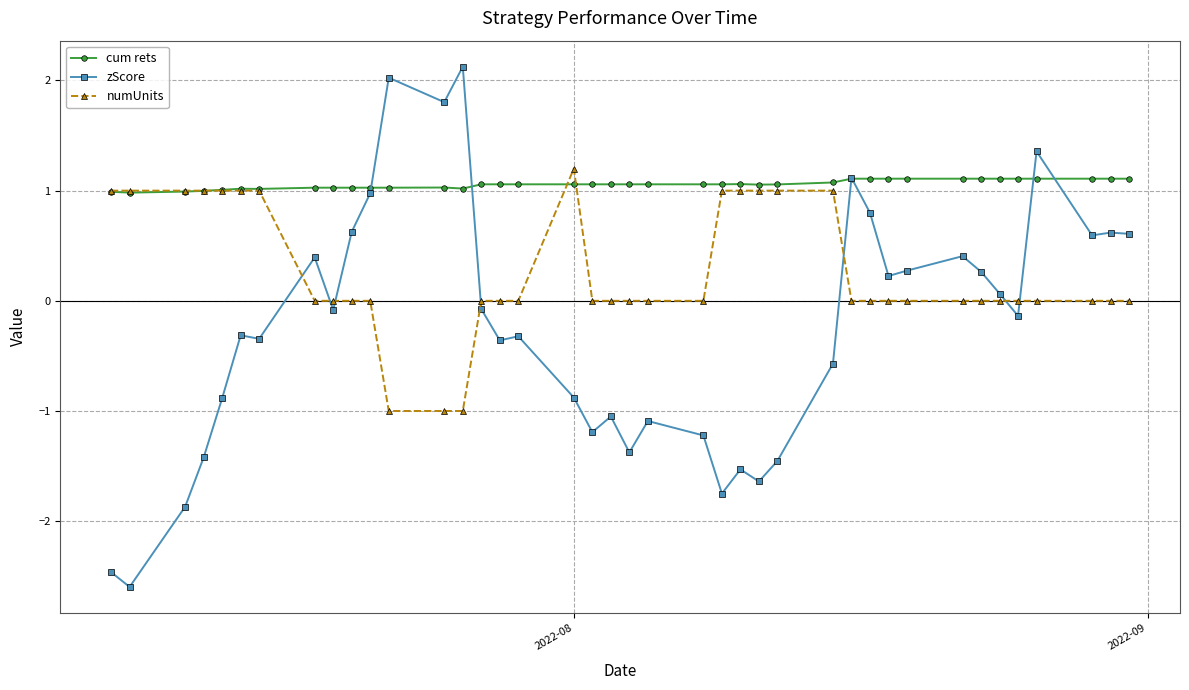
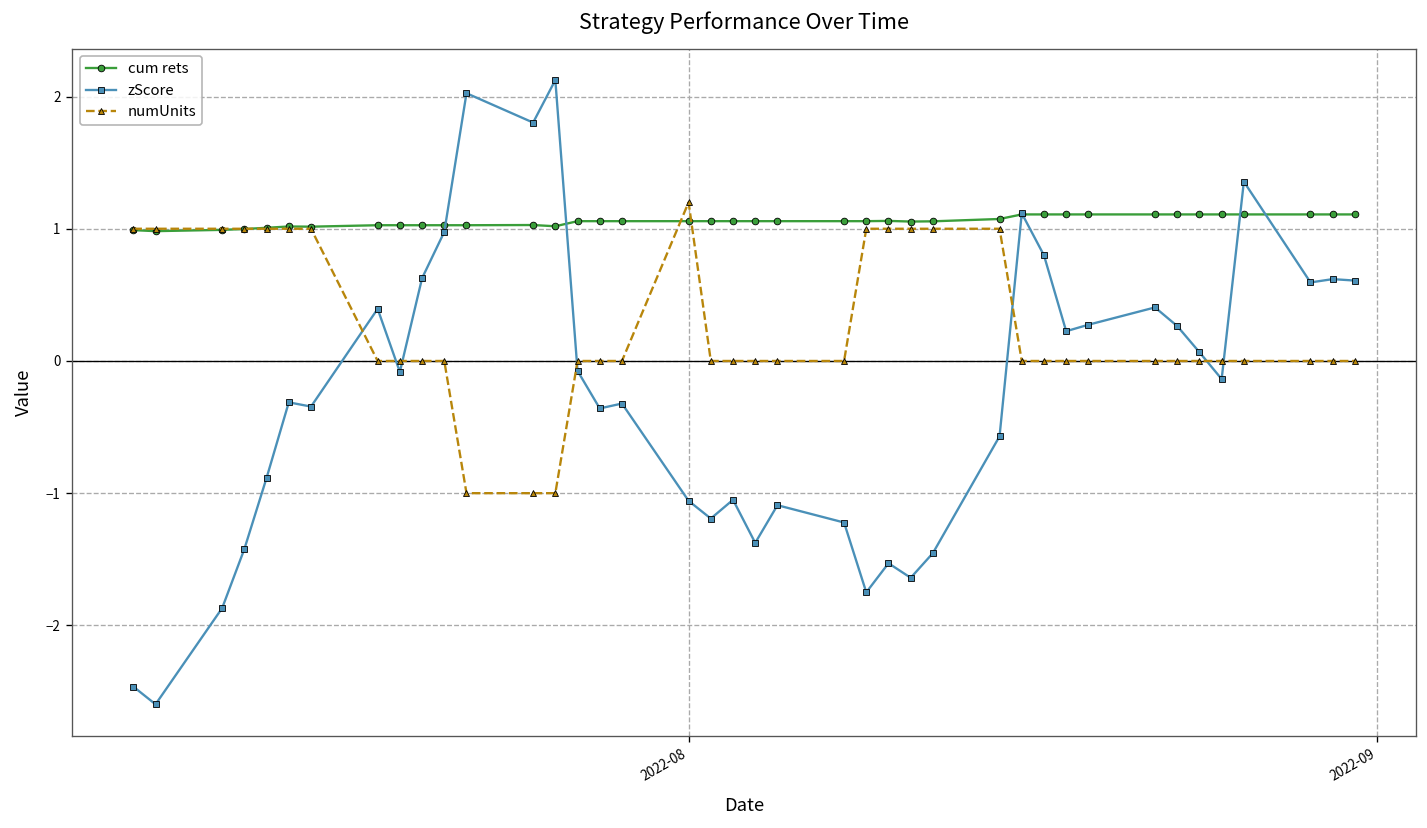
  {
    "cum rets": {
      "2022-08": 1.06
    },
    "zScore": {
-     "2022-08": -0.88
+     "2022-08": -1.06
    },
    "numUnits": {
      "2022-08": 1.20
    }
  }
